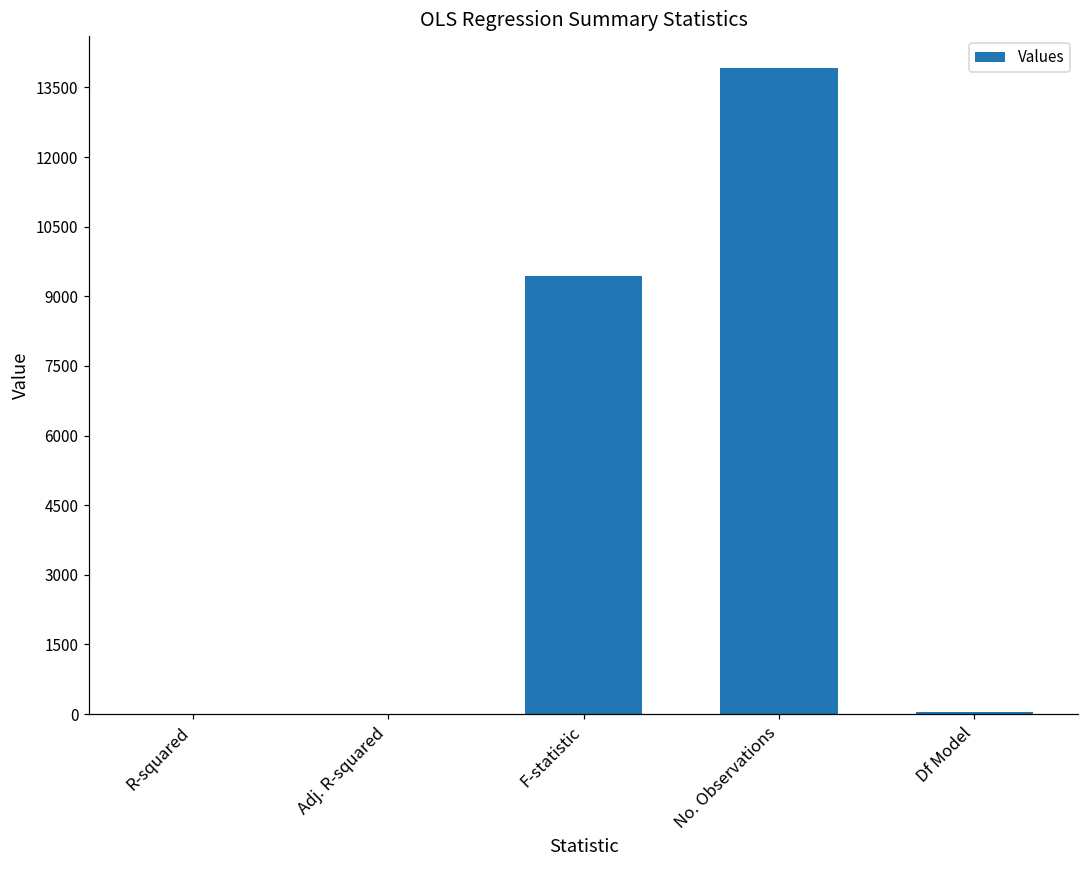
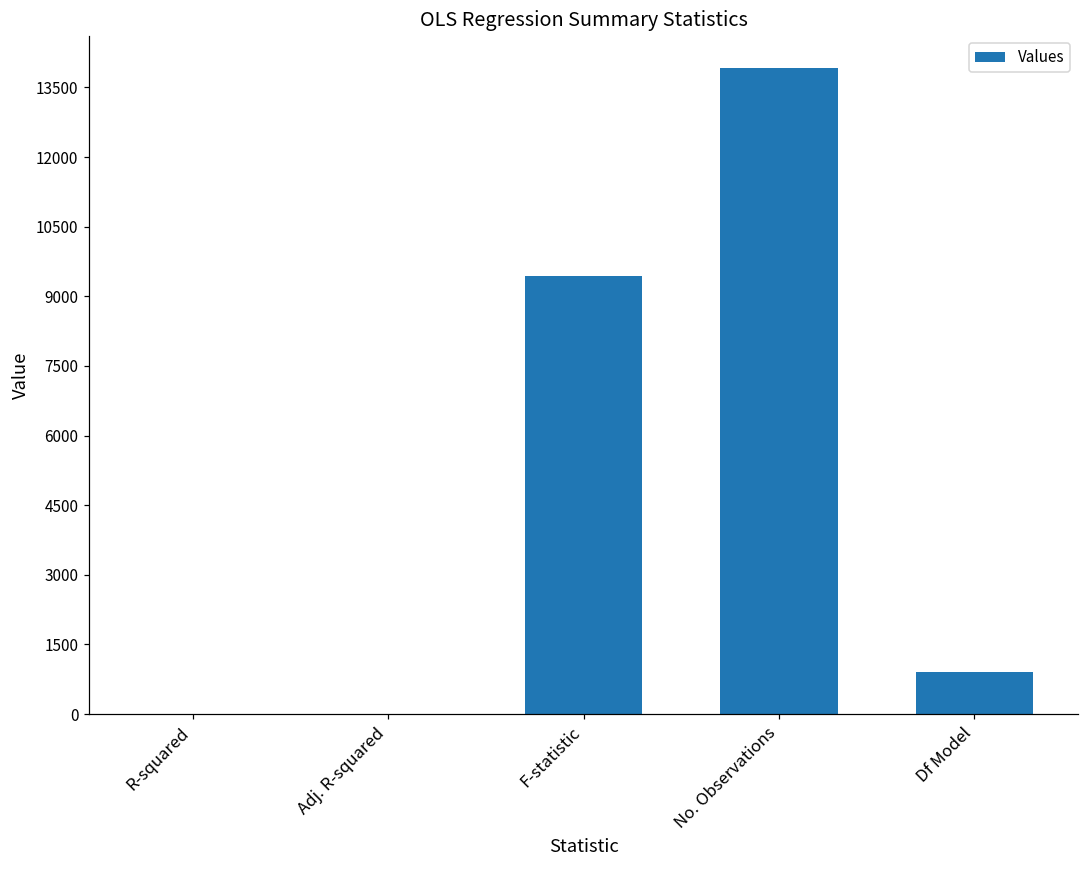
  {
    "F-statistic": 9400,
    "No. Observations": 13900,
-   "Df Model": 0
+   "Df Model": 900
  }
